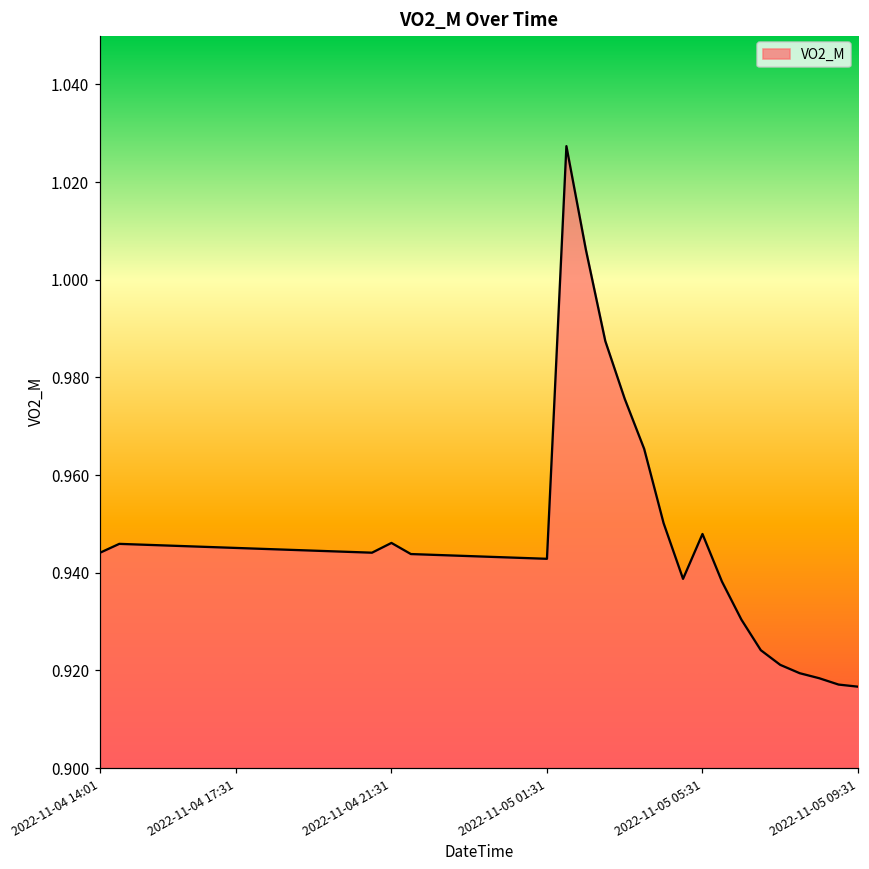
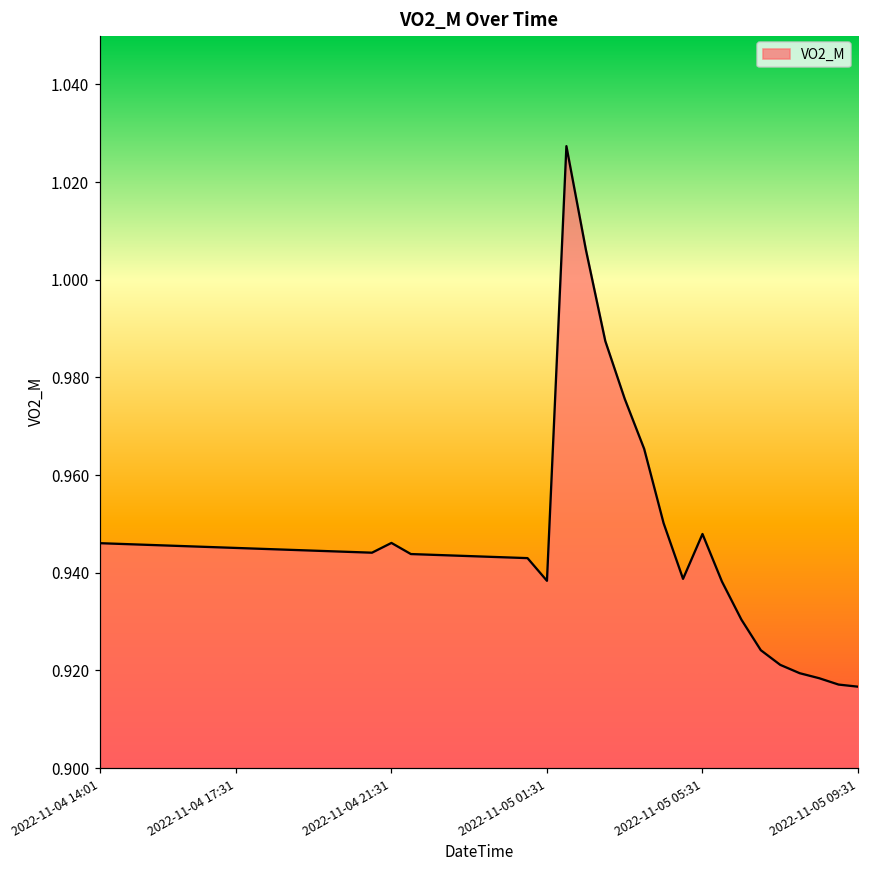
  {
-   "2022-11-04 14:01": 0.944,
+   "2022-11-04 14:01": 0.946,
    "2022-11-04 17:31": 0.945,
    "2022-11-04 21:31": 0.946,
-   "2022-11-05 01:31": 0.943,
+   "2022-11-05 01:31": 0.938,
    "2022-11-05 05:31": 0.948,
    "2022-11-05 09:31": 0.917
  }
